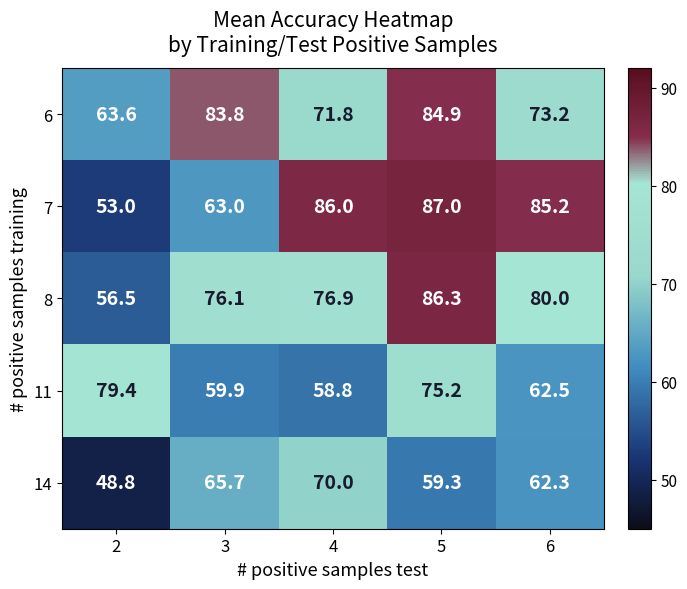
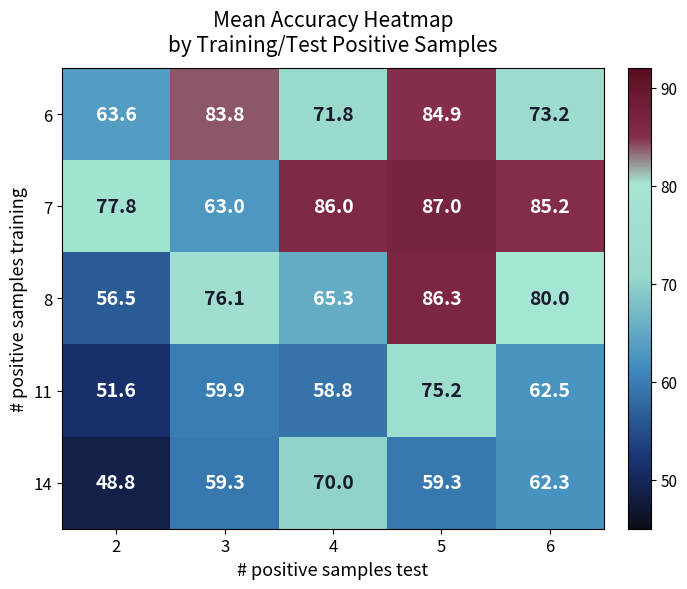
  {
    "6": {
      "2": 63.6,
      "3": 83.8,
      "4": 71.8,
      "5": 84.9,
      "6": 73.2
    },
    "7": {
-     "2": 53.0,
+     "2": 77.8,
      "3": 63.0,
      "4": 86.0,
      "5": 87.0,
      "6": 85.2
    },
    "8": {
      "2": 56.5,
      "3": 76.1,
-     "4": 76.9,
+     "4": 65.3,
      "5": 86.3,
      "6": 80.0
    },
    "11": {
-     "2": 79.4,
+     "2": 51.6,
      "3": 59.9,
      "4": 58.8,
      "5": 75.2,
      "6": 62.5
    },
    "14": {
      "2": 48.8,
-     "3": 65.7,
+     "3": 59.3,
      "4": 70.0,
      "5": 59.3,
      "6": 62.3
    }
  }
